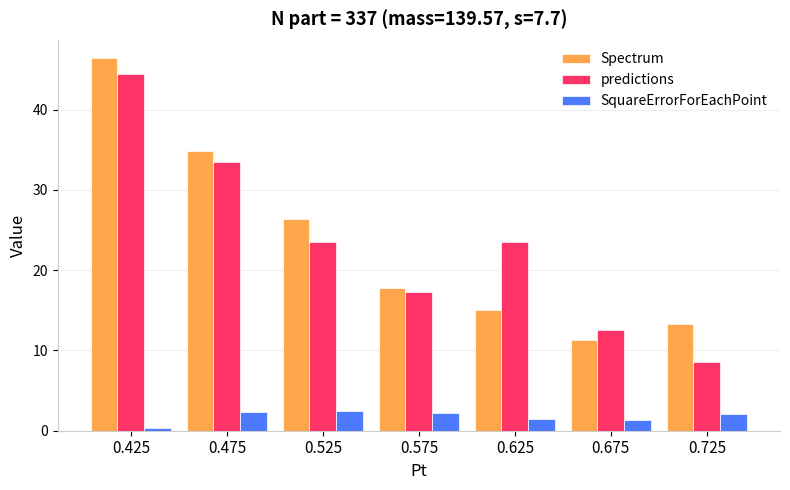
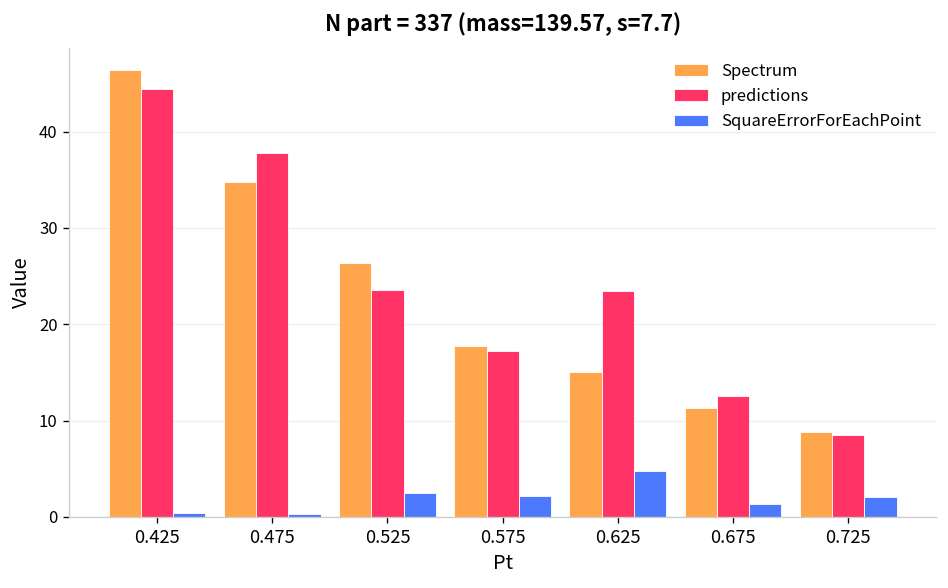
  {
    "Spectrum": {
      "0.425": 46,
      "0.475": 35,
      "0.525": 26,
      "0.575": 18,
      "0.625": 15,
      "0.675": 11,
-     "0.725": 13
+     "0.725": 9
    },
    "predictions": {
      "0.425": 44,
-     "0.475": 33,
+     "0.475": 38,
      "0.525": 24,
      "0.575": 17,
      "0.625": 23,
      "0.675": 13,
      "0.725": 9
    },
    "SquareErrorForEachPoint": {
      "0.425": 0,
-     "0.475": 2,
+     "0.475": 0,
      "0.525": 2,
      "0.575": 2,
-     "0.625": 1,
+     "0.625": 5,
      "0.675": 1,
      "0.725": 2
    }
  }
